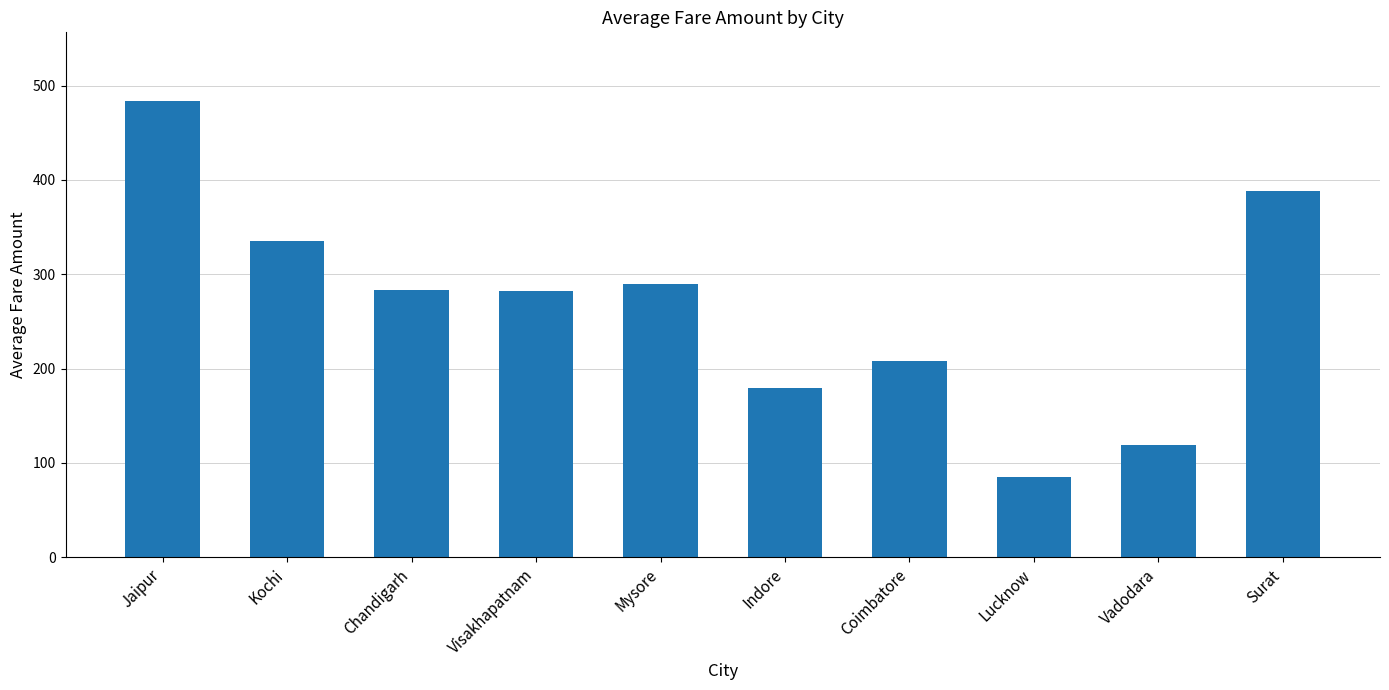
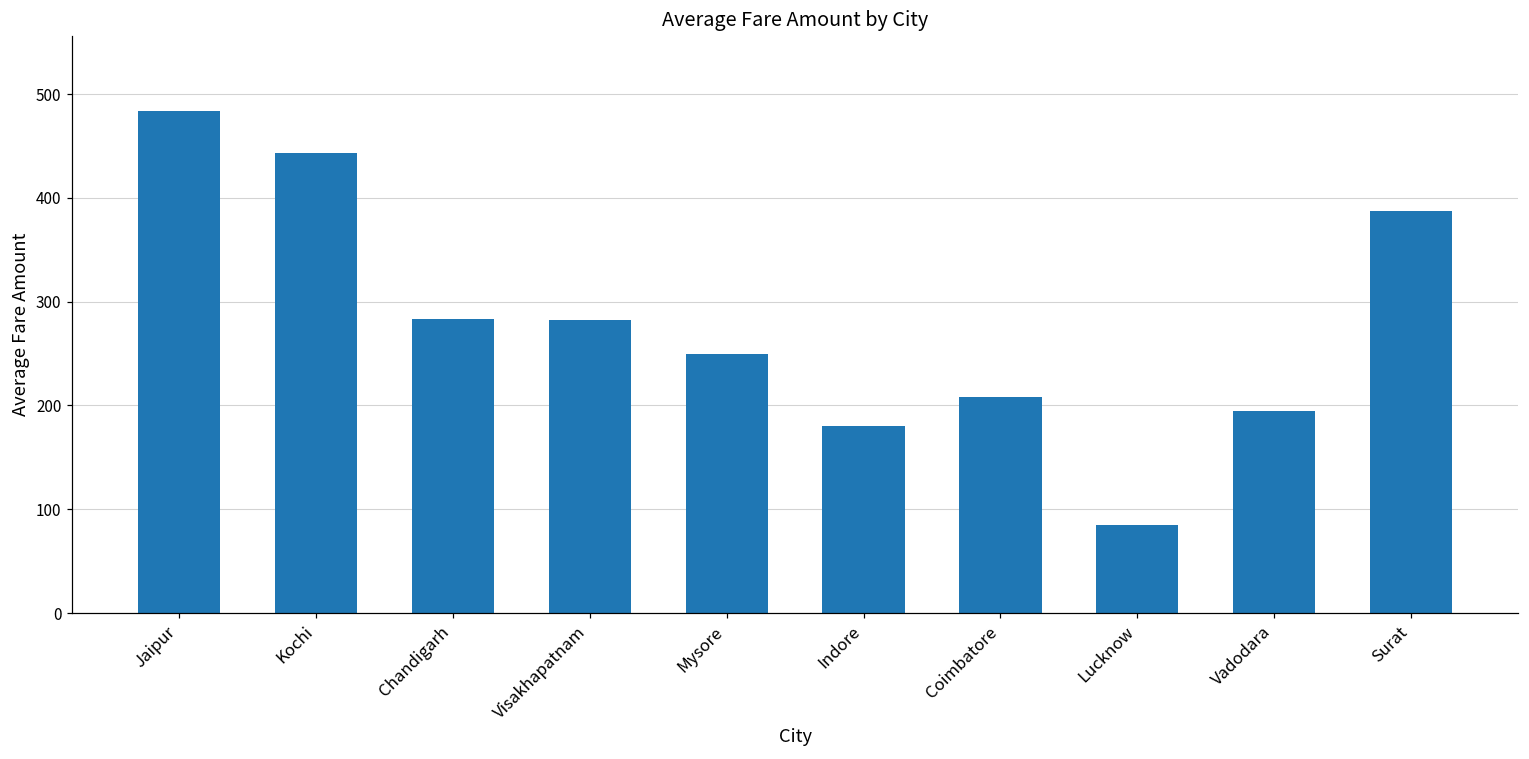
  {
    "Jaipur": 480,
-   "Kochi": 340,
+   "Kochi": 440,
    "Chandigarh": 280,
    "Visakhapatnam": 280,
-   "Mysore": 290,
+   "Mysore": 250,
    "Indore": 180,
    "Coimbatore": 210,
    "Lucknow": 80,
-   "Vadodara": 120,
+   "Vadodara": 190,
    "Surat": 390
  }
